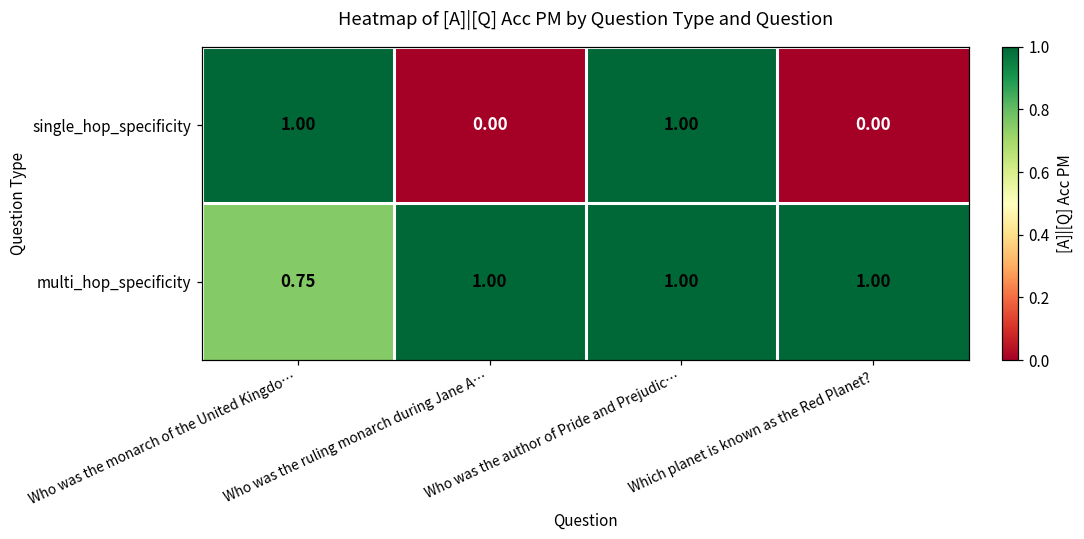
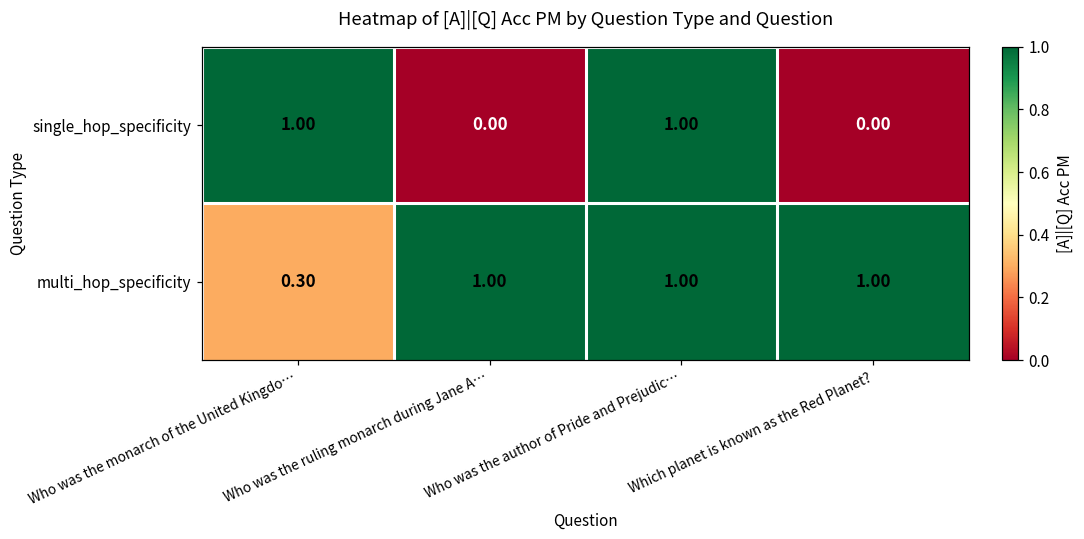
  {
    "single_hop_specificity": {
      "Who was the monarch of the United Kingdo…": 1.00,
      "Who was the ruling monarch during Jane A…": 0.00,
      "Who was the author of Pride and Prejudic…": 1.00,
      "Which planet is known as the Red Planet?": 0.00
    },
    "multi_hop_specificity": {
-     "Who was the monarch of the United Kingdo…": 0.75,
+     "Who was the monarch of the United Kingdo…": 0.30,
      "Who was the ruling monarch during Jane A…": 1.00,
      "Who was the author of Pride and Prejudic…": 1.00,
      "Which planet is known as the Red Planet?": 1.00
    }
  }
